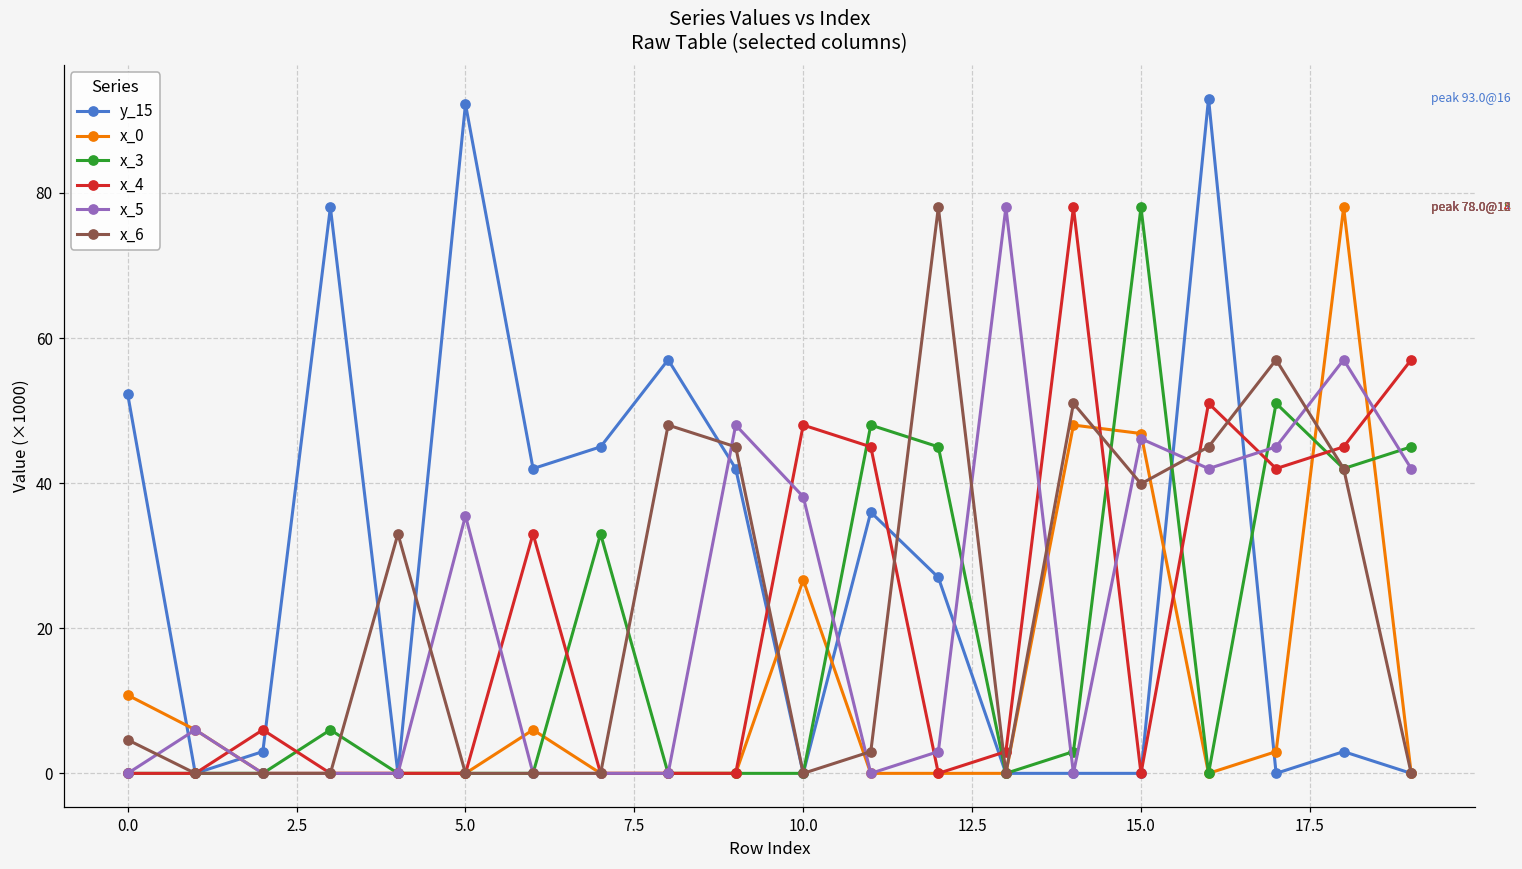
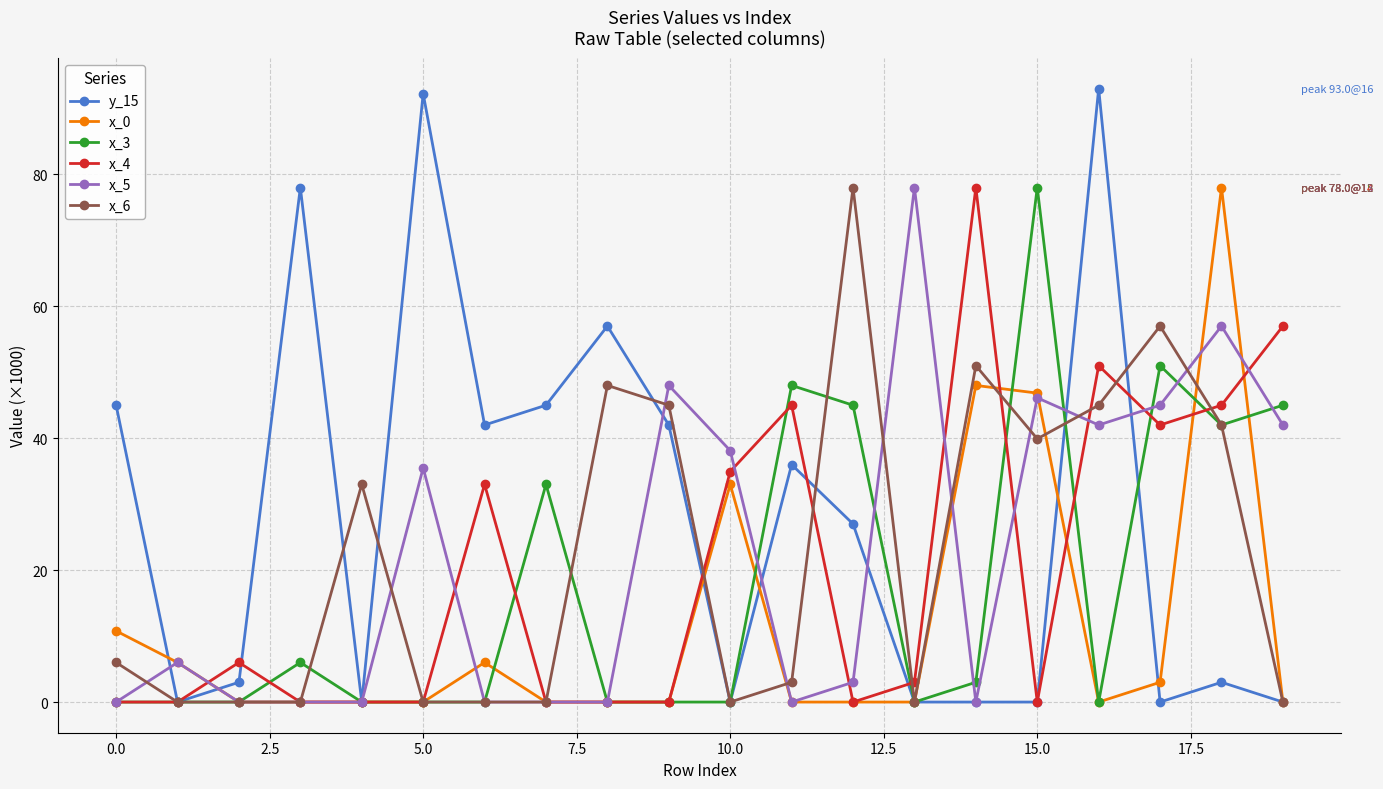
  {
    "y_15": {
-     "0.0": 52,
+     "0.0": 45,
      "5.0": 92
    },
    "x_0": {
      "0.0": 11,
-     "10.0": 27,
+     "10.0": 33,
      "15.0": 47
    },
    "x_3": {
      "15.0": 78
    },
    "x_4": {
-     "10.0": 48
+     "10.0": 35
    },
    "x_5": {
      "5.0": 35,
      "10.0": 38,
      "15.0": 46
    },
    "x_6": {
-     "0.0": 5,
+     "0.0": 6,
      "15.0": 40
    }
  }
